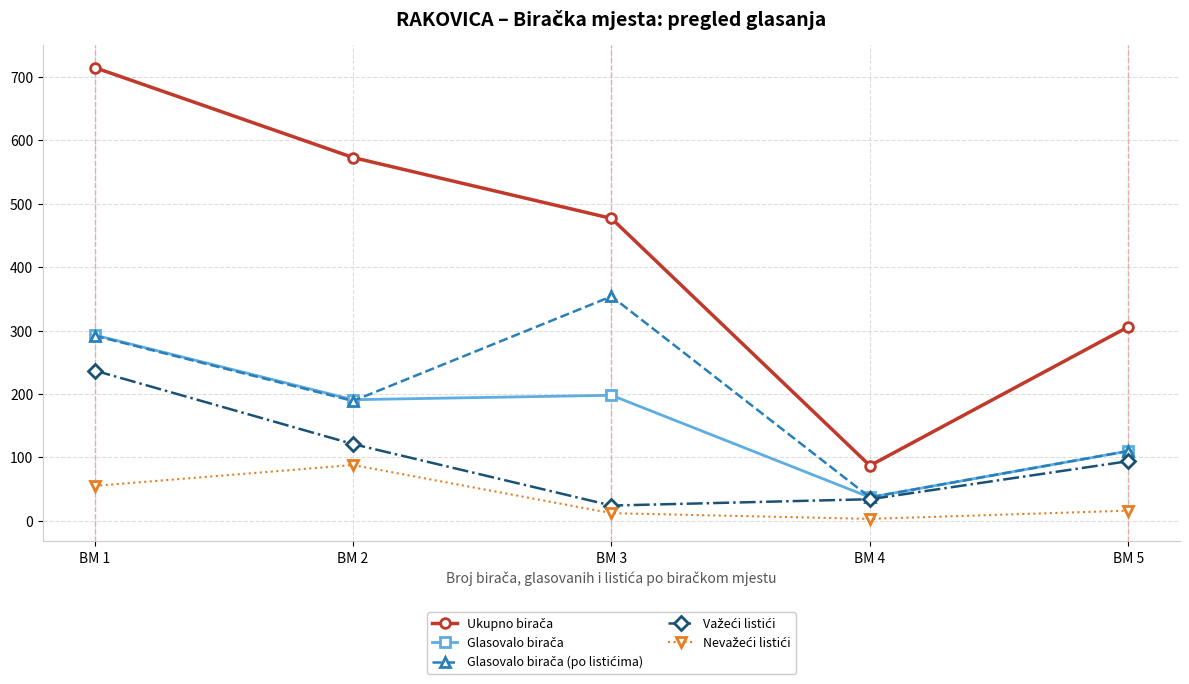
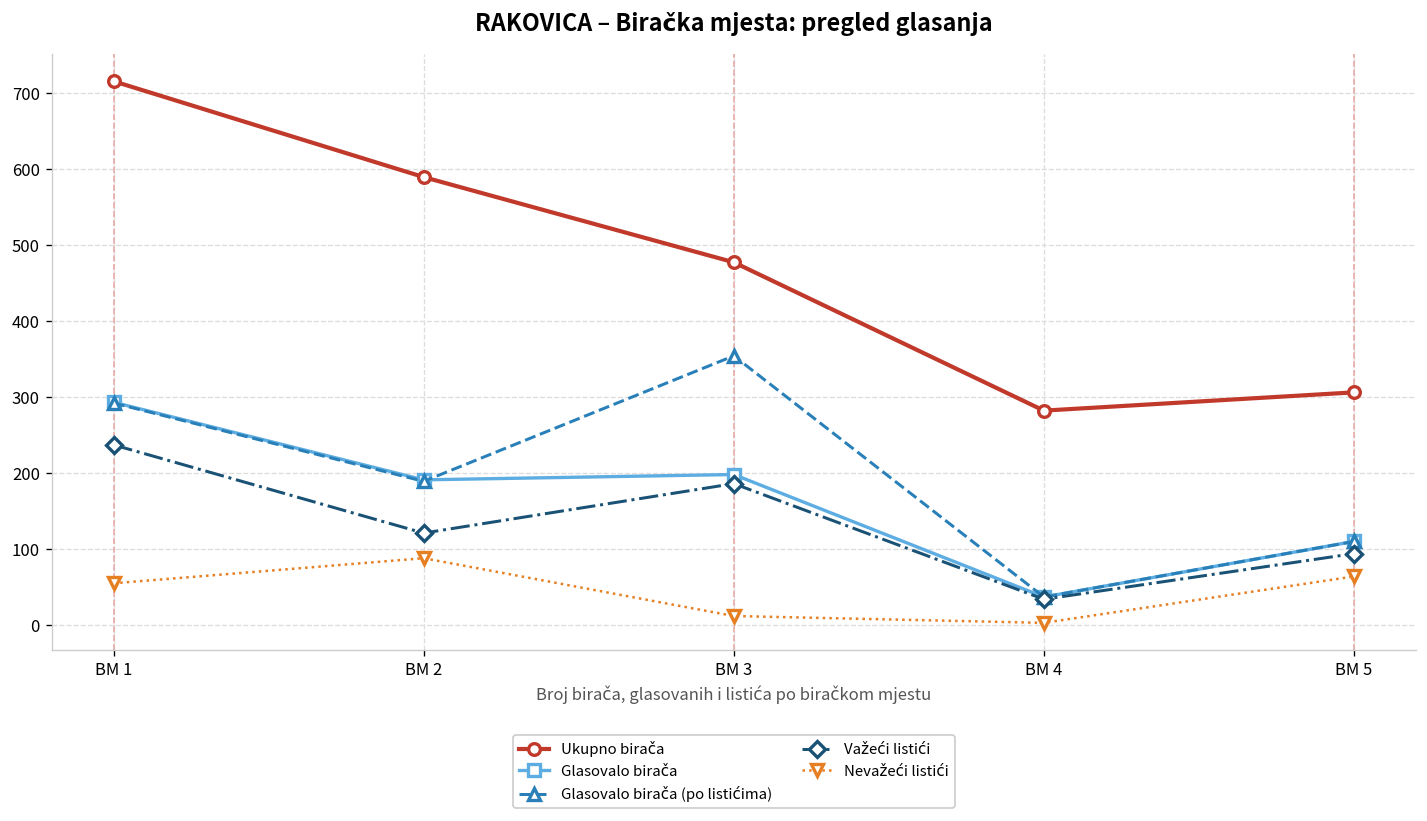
  {
    "Ukupno birača": {
      "BM 1": 720,
-     "BM 2": 570,
+     "BM 2": 590,
      "BM 3": 480,
-     "BM 4": 90,
+     "BM 4": 280,
      "BM 5": 310
    },
    "Glasovalo birača": {
      "BM 3": 200
    },
    "Glasovalo birača (po listićima)": {
      "BM 3": 350
    },
    "Važeći listići": {
      "BM 1": 240,
      "BM 2": 120,
-     "BM 3": 20,
+     "BM 3": 190,
      "BM 5": 90
    },
    "Nevažeći listići": {
      "BM 1": 60,
      "BM 2": 90,
      "BM 3": 10,
      "BM 4": 0,
-     "BM 5": 20
+     "BM 5": 60
    }
  }
